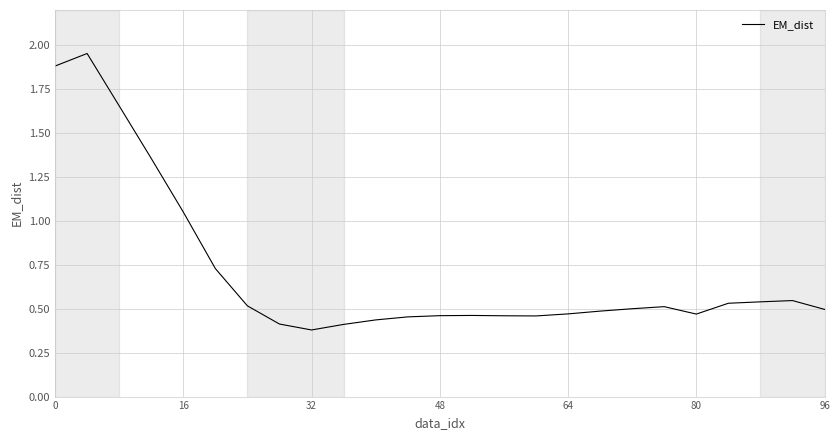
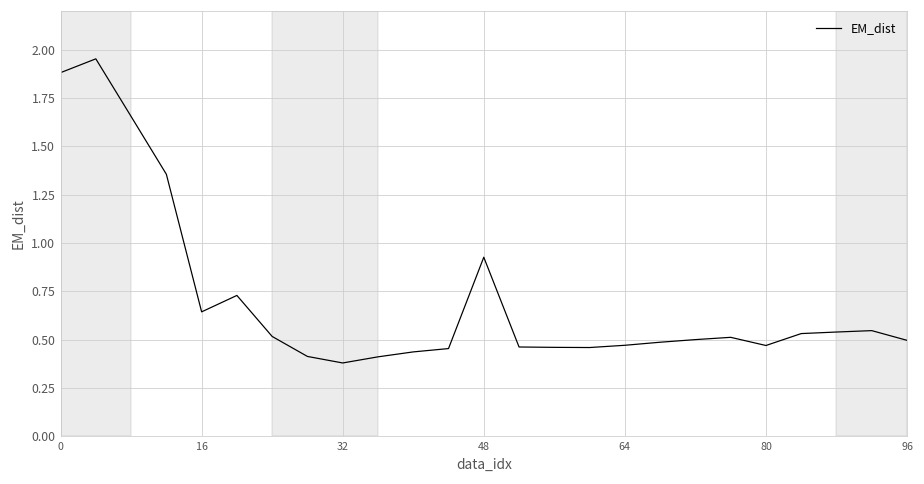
  {
    "0": 1.88,
-   "16": 1.05,
+   "16": 0.64,
    "32": 0.38,
-   "48": 0.46,
+   "48": 0.93,
    "64": 0.47,
    "80": 0.47,
    "96": 0.50
  }
